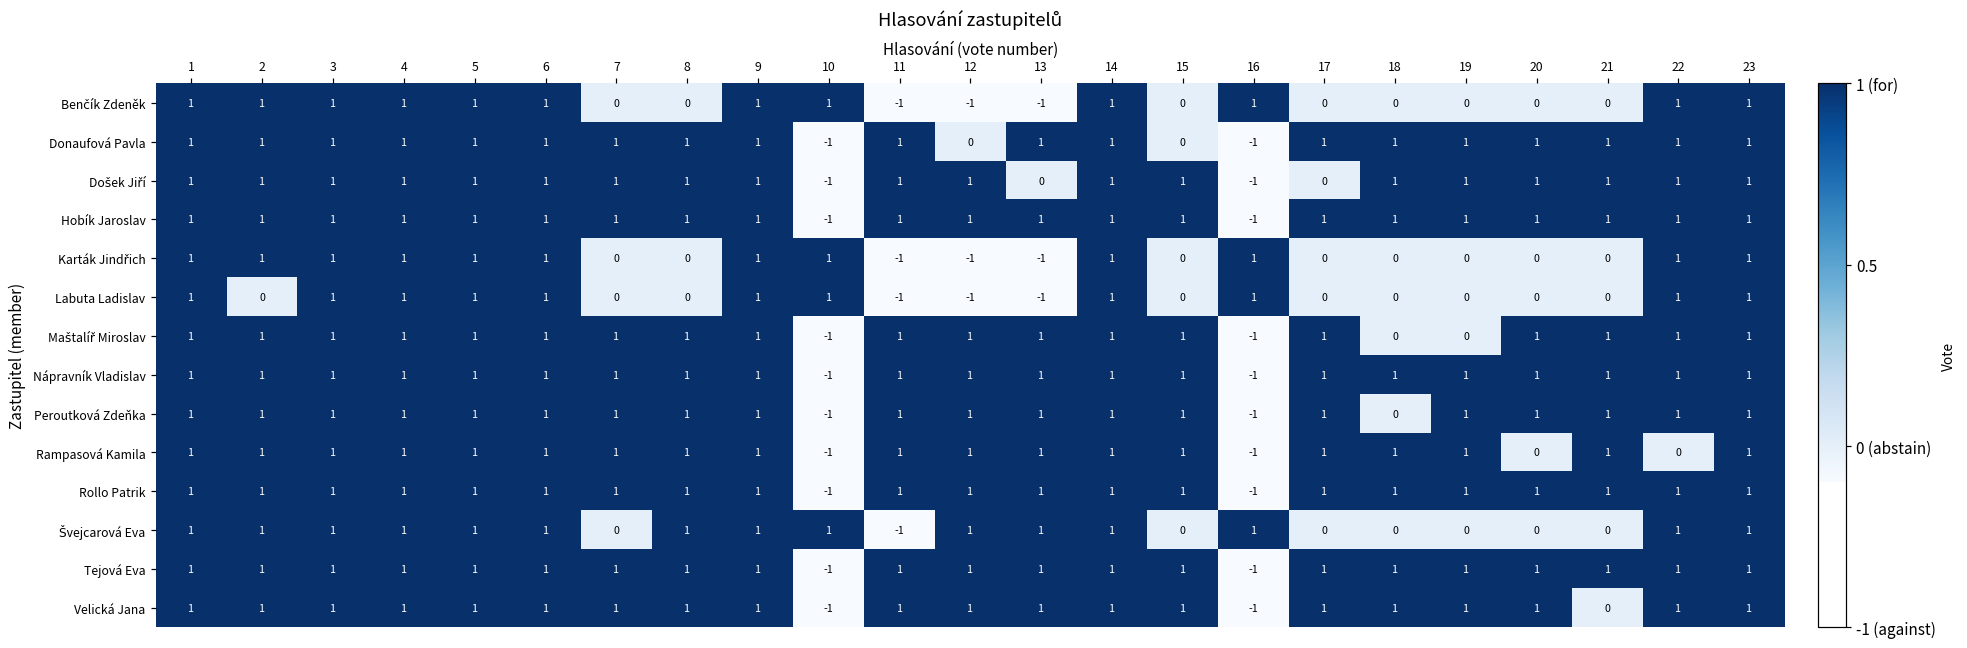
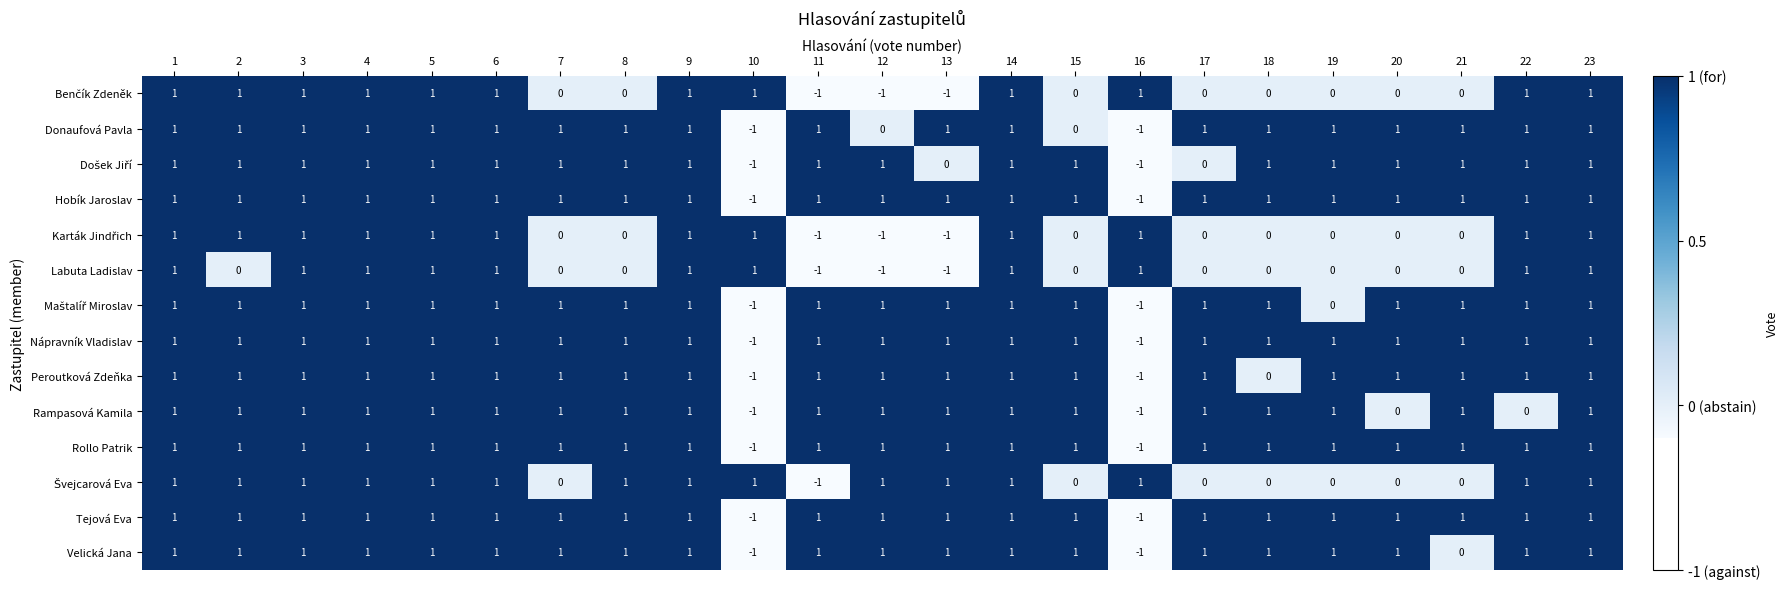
  {
    "Maštalíř Miroslav": {
      "1": 1,
      "2": 1,
      "3": 1,
      "4": 1,
      "5": 1,
      "6": 1,
      "7": 1,
      "8": 1,
      "9": 1,
      "10": -1,
      "11": 1,
      "12": 1,
      "13": 1,
      "14": 1,
      "15": 1,
      "16": -1,
      "17": 1,
-     "18": 0,
+     "18": 1,
      "19": 0,
      "20": 1,
      "21": 1,
      "22": 1,
      "23": 1
    }
  }
